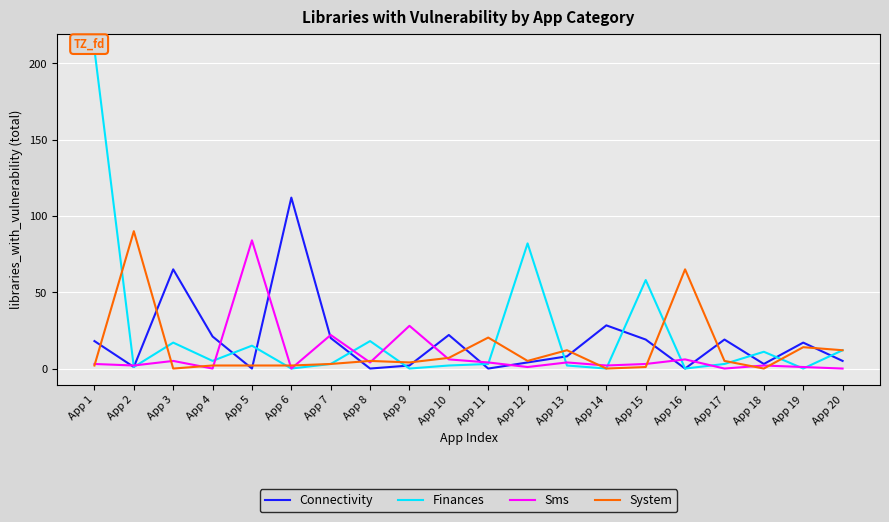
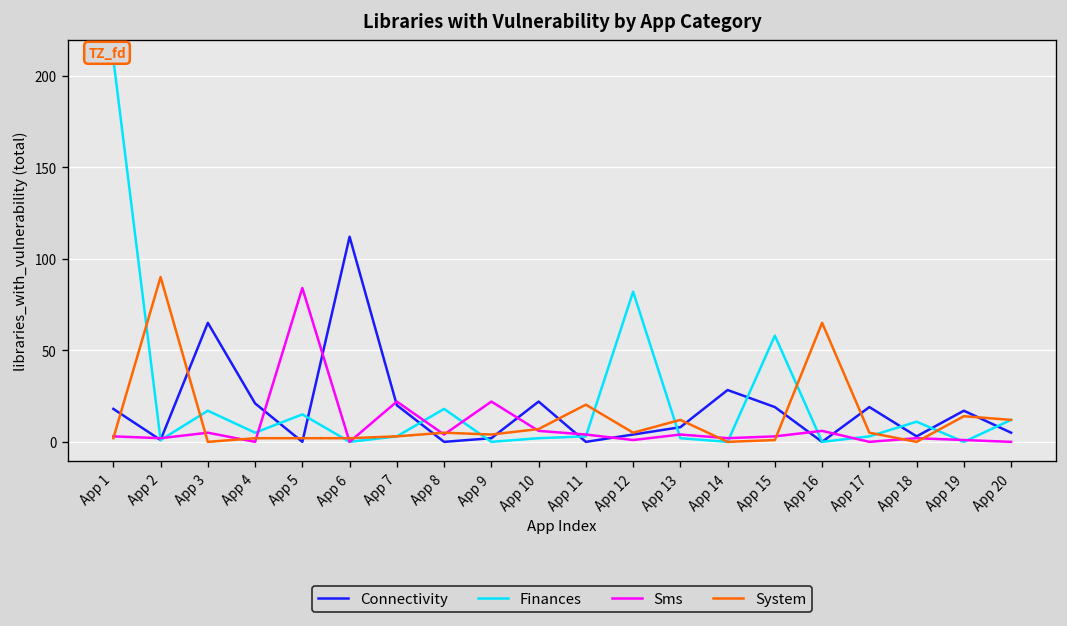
  {
    "Connectivity": {
      "App 1": 18,
      "App 3": 65,
      "App 4": 21,
      "App 5": 0,
      "App 6": 112,
      "App 7": 20,
      "App 8": 0,
      "App 9": 2,
      "App 10": 22,
      "App 11": 0,
      "App 13": 8,
      "App 14": 28,
      "App 15": 19,
      "App 17": 19,
      "App 19": 17,
      "App 20": 5
    },
    "Finances": {
      "App 3": 17,
      "App 4": 5,
      "App 5": 15,
      "App 8": 18,
      "App 9": 0,
      "App 10": 2,
      "App 12": 82,
      "App 13": 2,
      "App 15": 58,
      "App 17": 3,
      "App 18": 11
    },
    "Sms": {
      "App 3": 5,
      "App 4": 0,
      "App 5": 84,
      "App 7": 22,
-     "App 9": 28,
+     "App 9": 22,
      "App 12": 1,
      "App 13": 4,
      "App 14": 2,
      "App 15": 3,
      "App 16": 6,
      "App 17": 0,
      "App 20": 0
    },
    "System": {
      "App 2": 90,
      "App 3": 0,
      "App 4": 2,
      "App 5": 2,
      "App 6": 2,
      "App 9": 4,
      "App 11": 20,
      "App 13": 12,
      "App 15": 1,
      "App 16": 65,
      "App 17": 5,
      "App 18": 0,
      "App 19": 14
    }
  }
